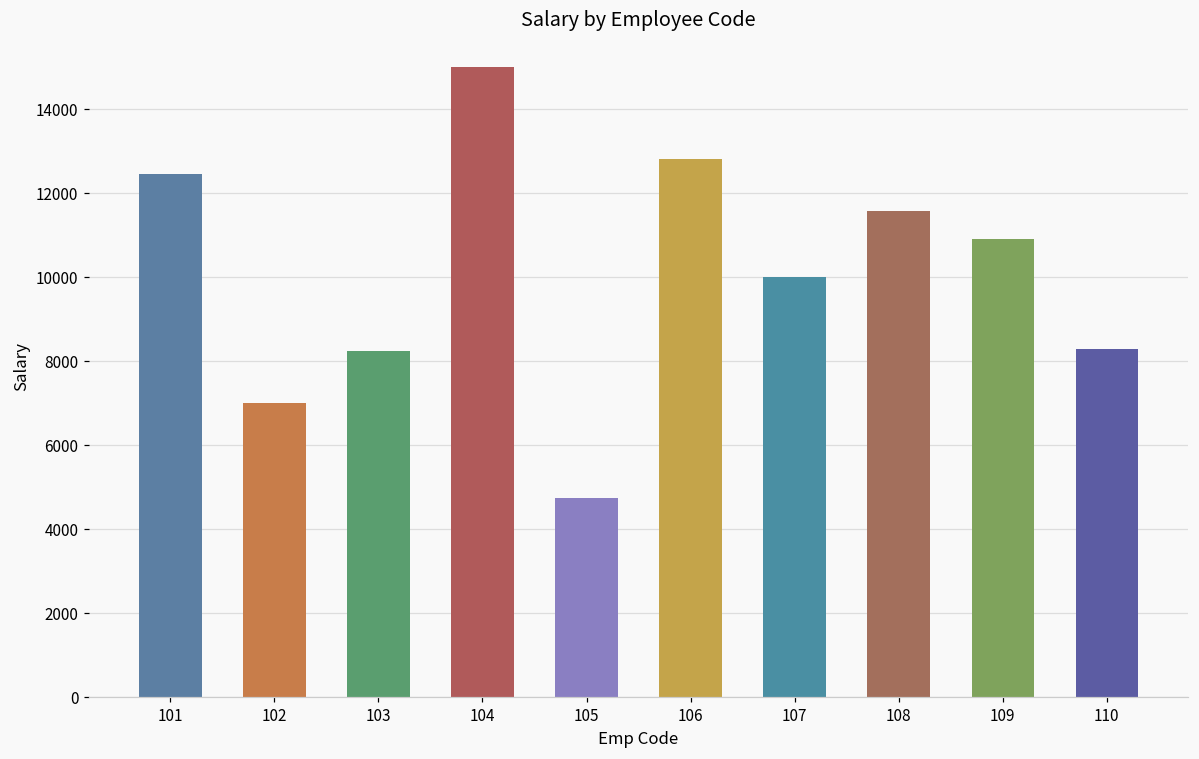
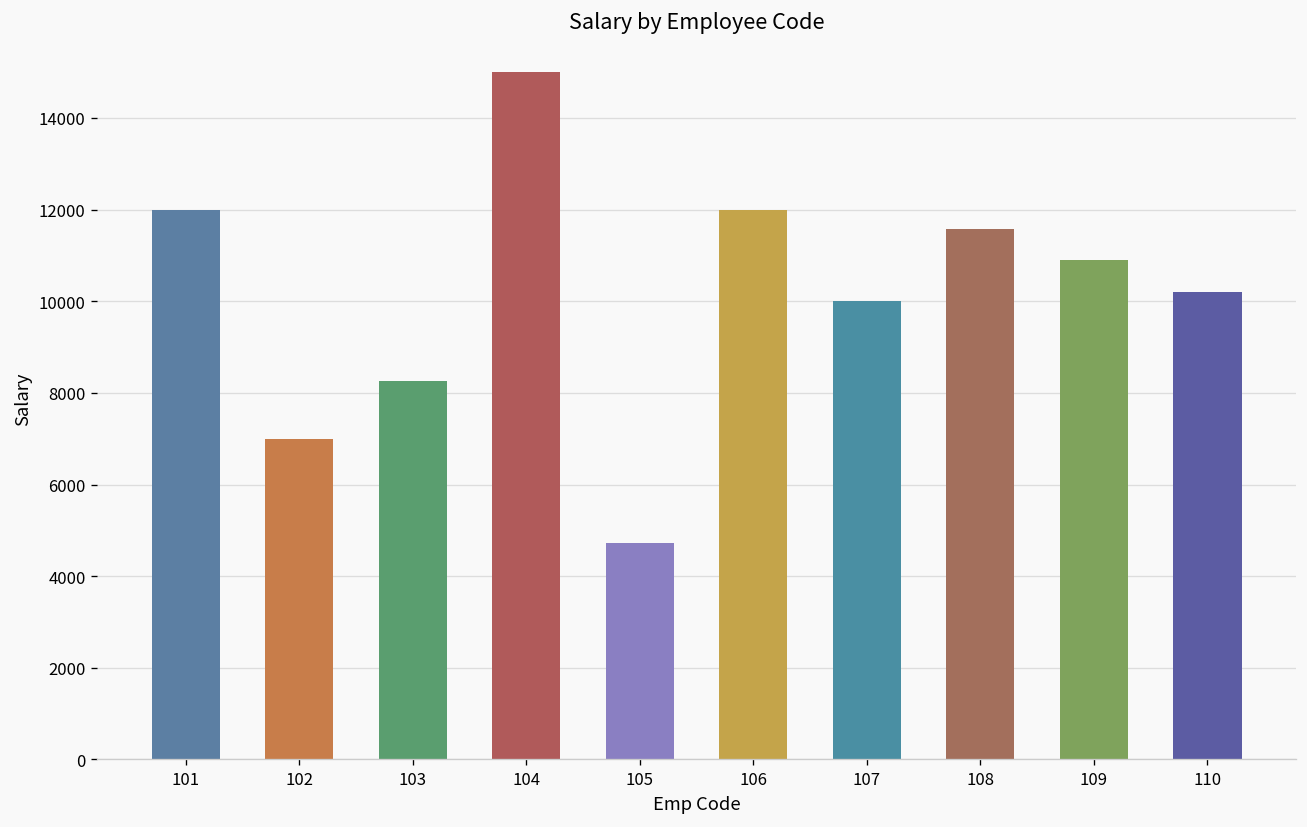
  {
-   "101": 12500,
+   "101": 12000,
    "102": 7000,
    "103": 8200,
    "104": 15000,
    "105": 4700,
-   "106": 12800,
+   "106": 12000,
    "107": 10000,
    "108": 11600,
    "109": 10900,
-   "110": 8300
+   "110": 10200
  }
